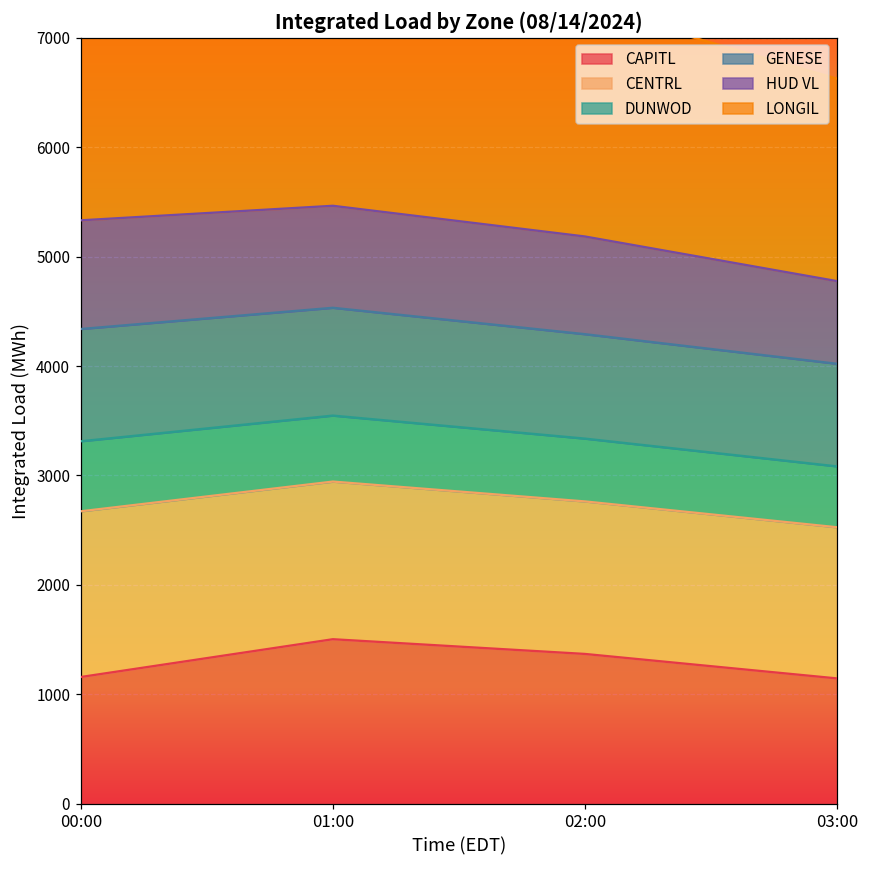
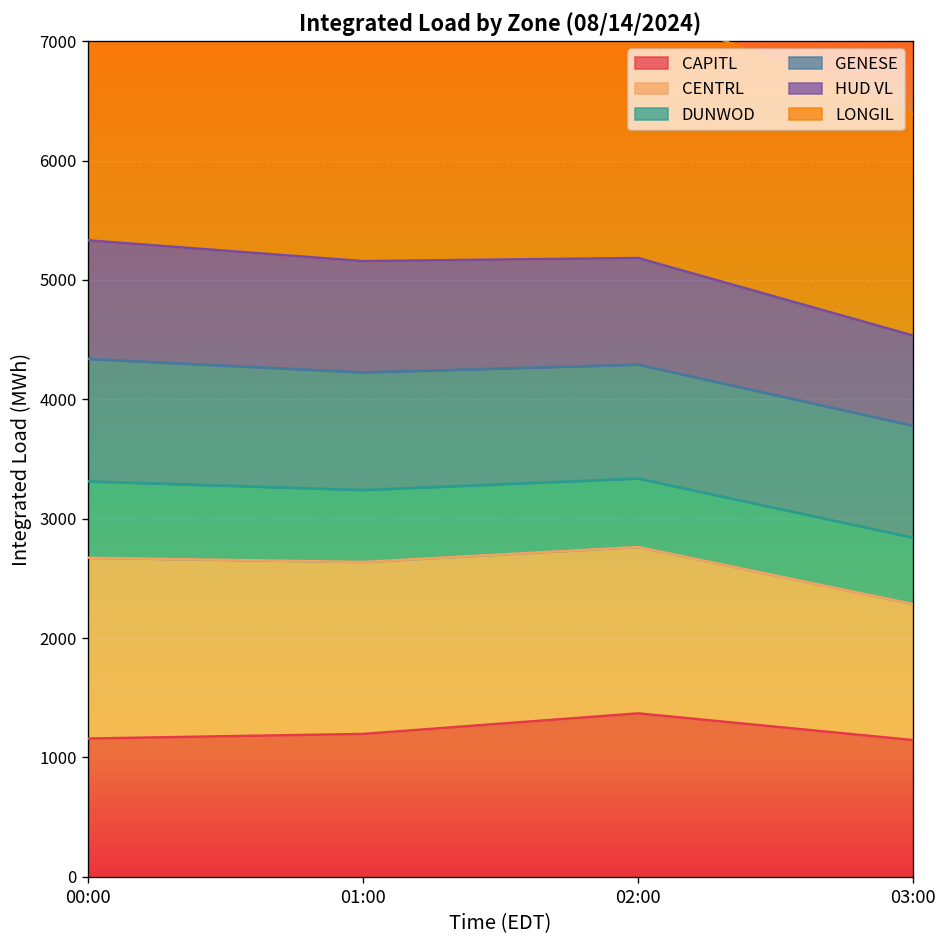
  {
    "CAPITL": {
      "00:00": 1200,
-     "01:00": 1500,
+     "01:00": 1200,
      "02:00": 1400,
      "03:00": 1100
    },
    "CENTRL": {
      "00:00": 1500,
      "01:00": 1400,
      "02:00": 1400,
-     "03:00": 1400
+     "03:00": 1100
    },
    "HUD VL": {
      "00:00": 1000,
      "01:00": 900,
      "02:00": 900,
      "03:00": 800
    },
    "LONGIL": {
      "03:00": 1900
    }
  }
